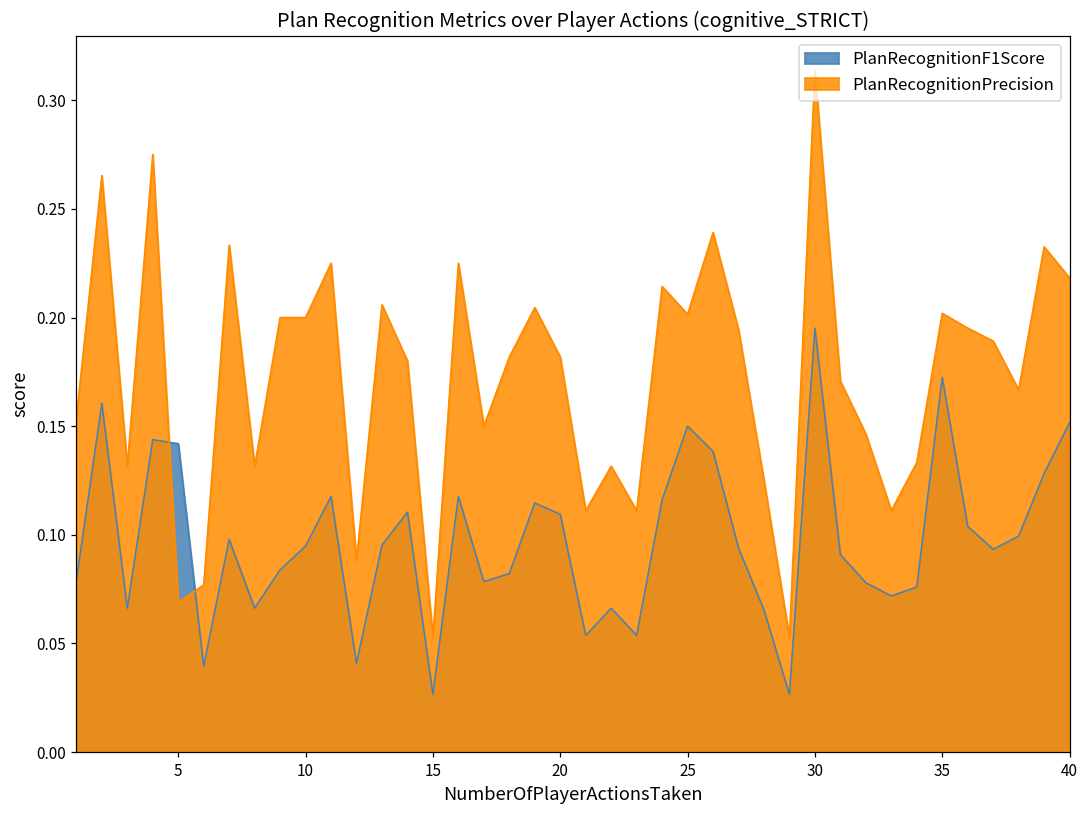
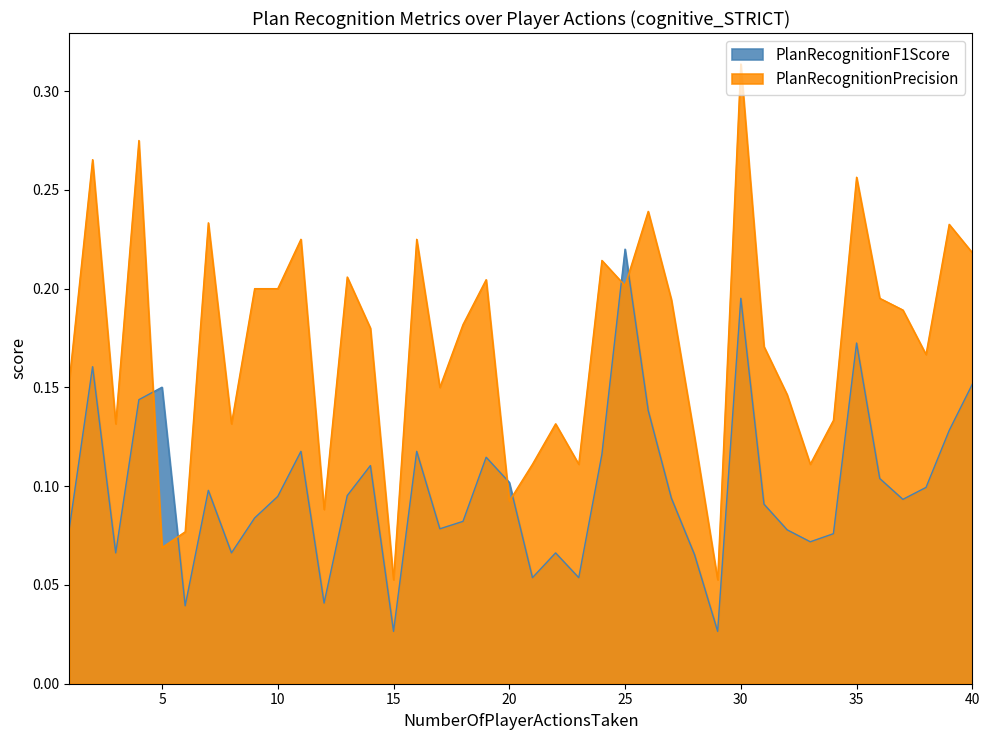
  {
    "PlanRecognitionF1Score": {
-     "5": 0.142,
+     "5": 0.150,
      "10": 0.095,
      "15": 0.026,
-     "20": 0.109,
-     "25": 0.15,
+     "20": 0.102,
+     "25": 0.22,
      "30": 0.195,
      "35": 0.172,
      "40": 0.152
    },
    "PlanRecognitionPrecision": {
      "5": 0.069,
      "10": 0.200,
      "15": 0.053,
-     "20": 0.182,
+     "20": 0.092,
      "25": 0.201,
-     "35": 0.202,
+     "35": 0.256,
      "40": 0.218
    }
  }
